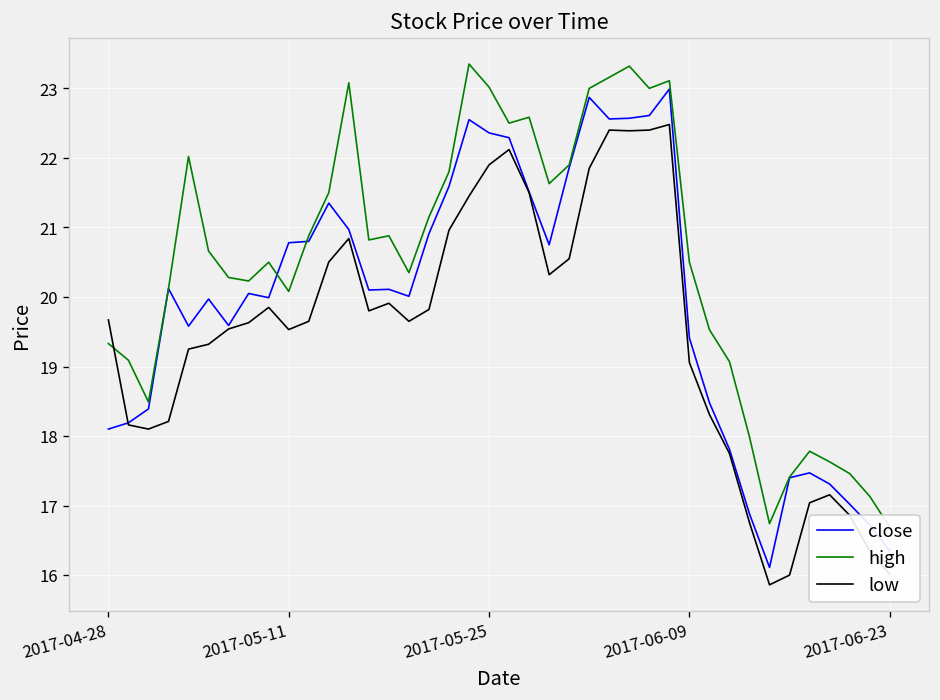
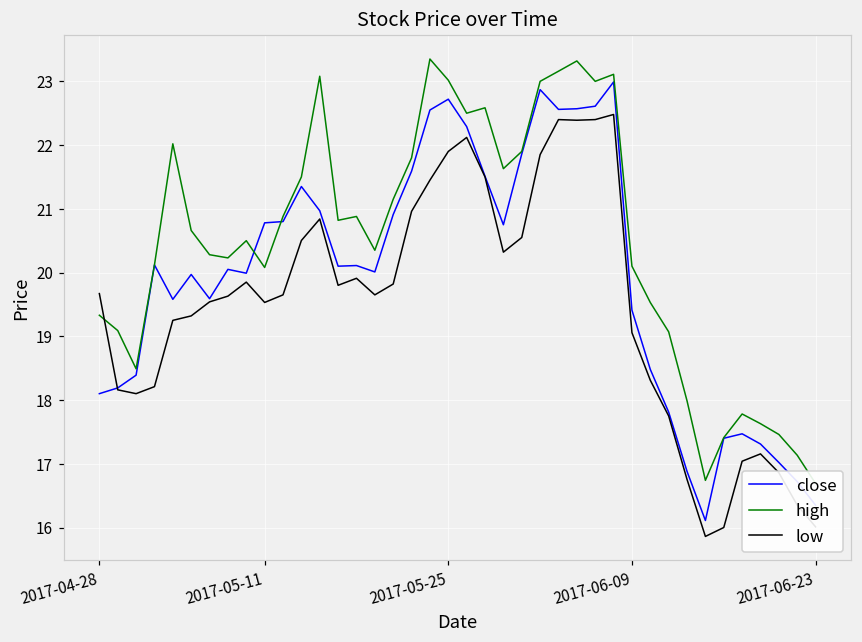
  {
    "close": {
      "2017-04-28": 18.1,
      "2017-05-11": 20.8,
-     "2017-05-25": 22.4,
+     "2017-05-25": 22.7,
      "2017-06-09": 19.4
    },
    "high": {
      "2017-04-28": 19.3,
      "2017-05-11": 20.1,
      "2017-05-25": 23.0,
-     "2017-06-09": 20.5
+     "2017-06-09": 20.1
    },
    "low": {
      "2017-04-28": 19.7,
      "2017-05-11": 19.5,
      "2017-05-25": 21.9,
      "2017-06-09": 19.1
    }
  }
